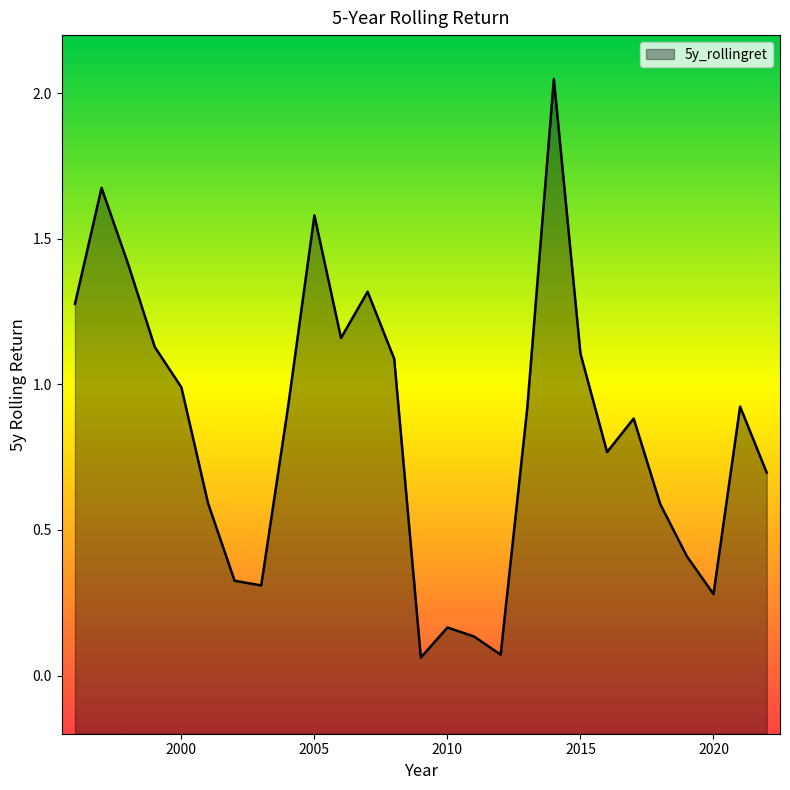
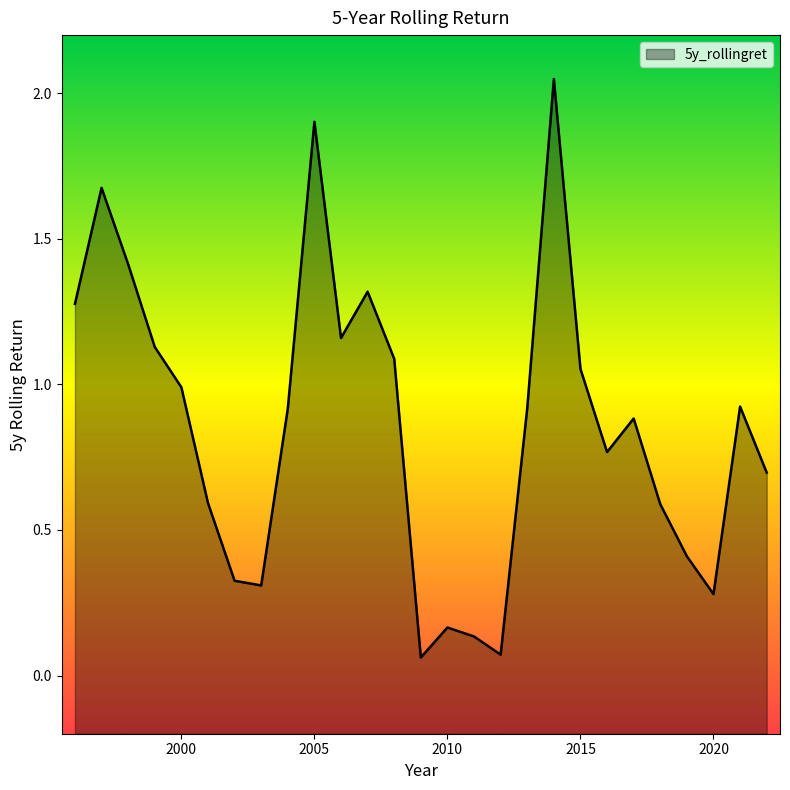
  {
    "2000": 0.99,
-   "2005": 1.58,
+   "2005": 1.90,
    "2010": 0.16,
-   "2015": 1.11,
+   "2015": 1.05,
    "2020": 0.28
  }
